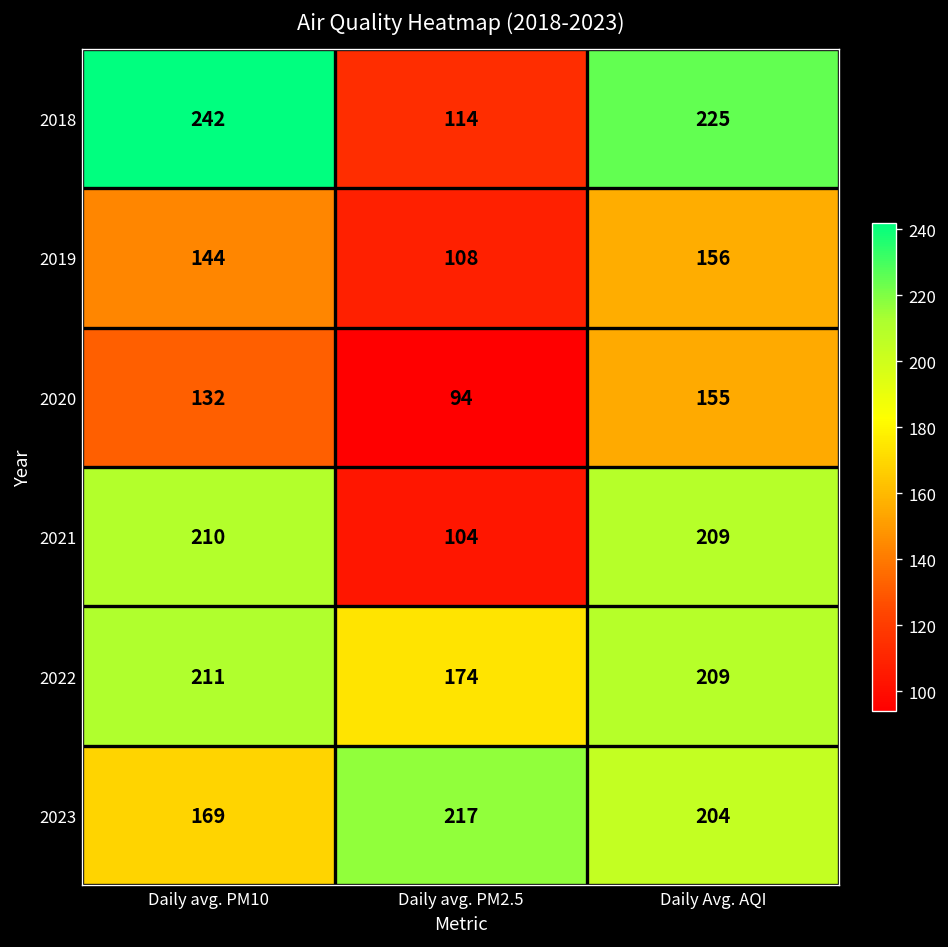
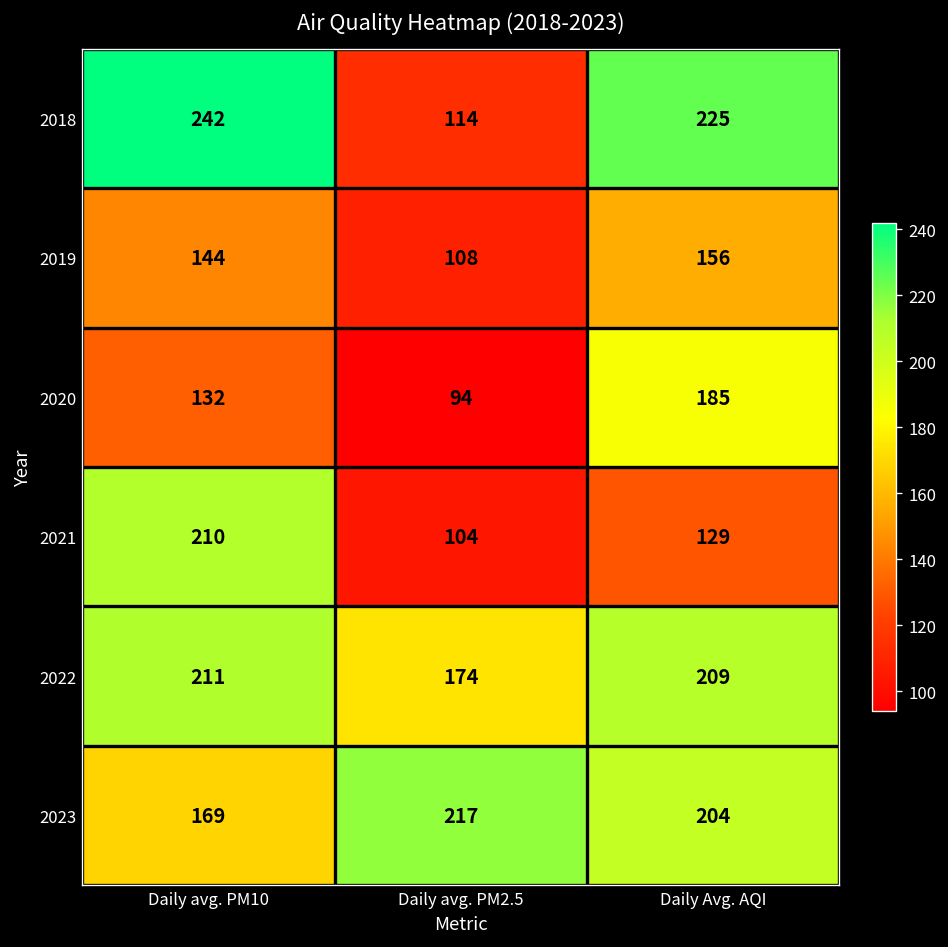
  {
    "2018": {
      "Daily avg. PM10": 242,
      "Daily avg. PM2.5": 114,
      "Daily Avg. AQI": 225
    },
    "2019": {
      "Daily avg. PM10": 144,
      "Daily avg. PM2.5": 108,
      "Daily Avg. AQI": 156
    },
    "2020": {
      "Daily avg. PM10": 132,
      "Daily avg. PM2.5": 94,
-     "Daily Avg. AQI": 155
+     "Daily Avg. AQI": 185
    },
    "2021": {
      "Daily avg. PM10": 210,
      "Daily avg. PM2.5": 104,
-     "Daily Avg. AQI": 209
+     "Daily Avg. AQI": 129
    },
    "2022": {
      "Daily avg. PM10": 211,
      "Daily avg. PM2.5": 174,
      "Daily Avg. AQI": 209
    },
    "2023": {
      "Daily avg. PM10": 169,
      "Daily avg. PM2.5": 217,
      "Daily Avg. AQI": 204
    }
  }
